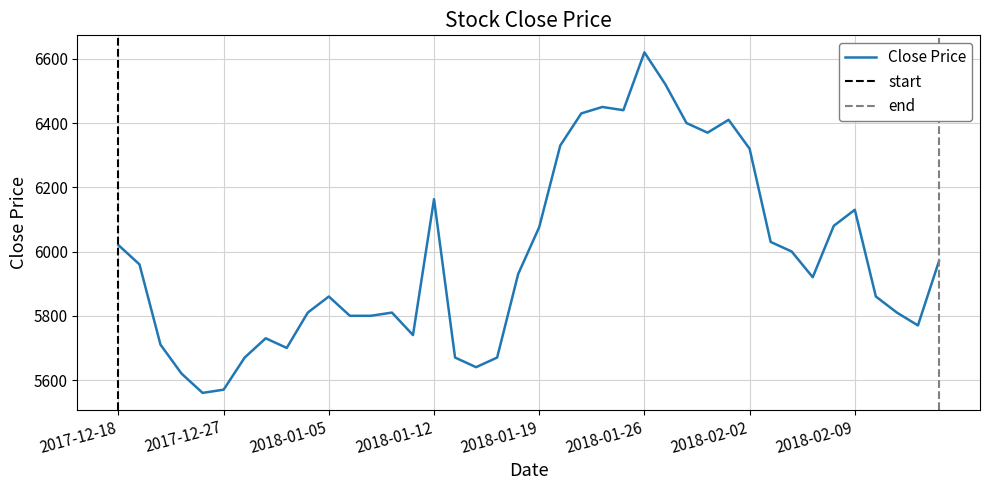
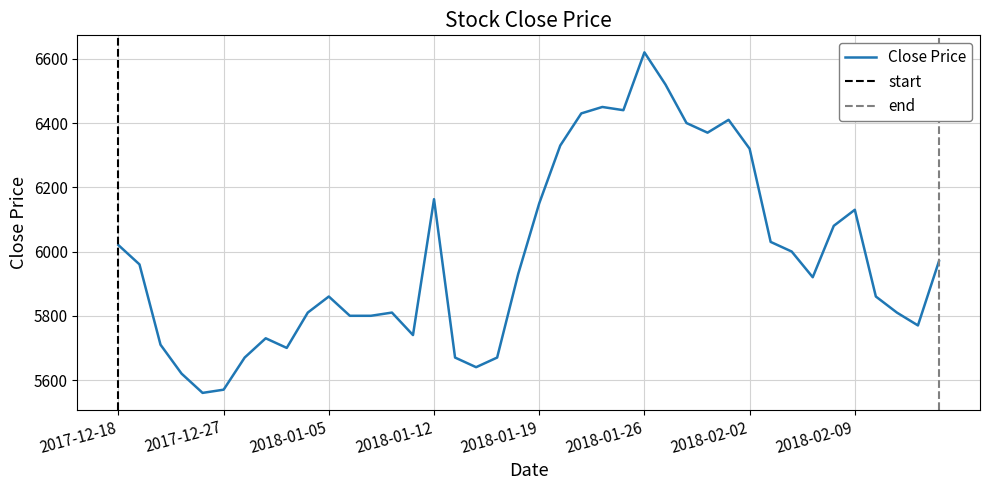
  {
    "2017-12-18": 6020,
    "2017-12-27": 5570,
    "2018-01-05": 5860,
    "2018-01-12": 6160,
-   "2018-01-19": 6080,
+   "2018-01-19": 6150,
    "2018-01-26": 6620,
    "2018-02-02": 6320,
    "2018-02-09": 6130
  }
